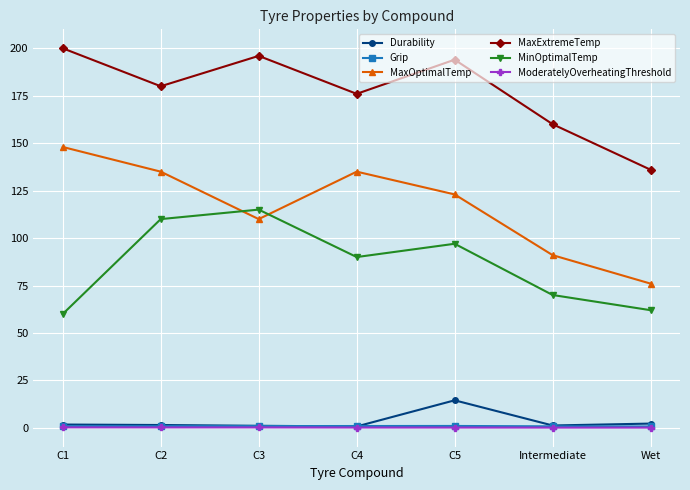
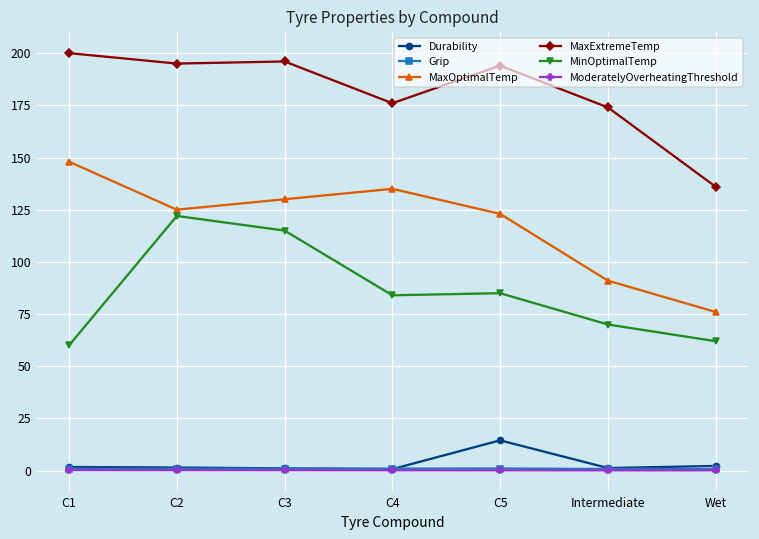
  {
    "Durability": {
      "C5": 15,
      "Wet": 2
    },
    "MaxOptimalTemp": {
      "C1": 148,
-     "C2": 135,
-     "C3": 110,
+     "C2": 125,
+     "C3": 130,
      "C4": 135,
      "C5": 123,
      "Intermediate": 91,
      "Wet": 76
    },
    "MaxExtremeTemp": {
      "C1": 200,
-     "C2": 180,
+     "C2": 195,
      "C3": 196,
      "C4": 176,
-     "Intermediate": 160,
+     "Intermediate": 174,
      "Wet": 136
    },
    "MinOptimalTemp": {
      "C1": 60,
-     "C2": 110,
+     "C2": 122,
      "C3": 115,
-     "C4": 90,
-     "C5": 97,
+     "C4": 84,
+     "C5": 85,
      "Intermediate": 70,
      "Wet": 62
    }
  }
